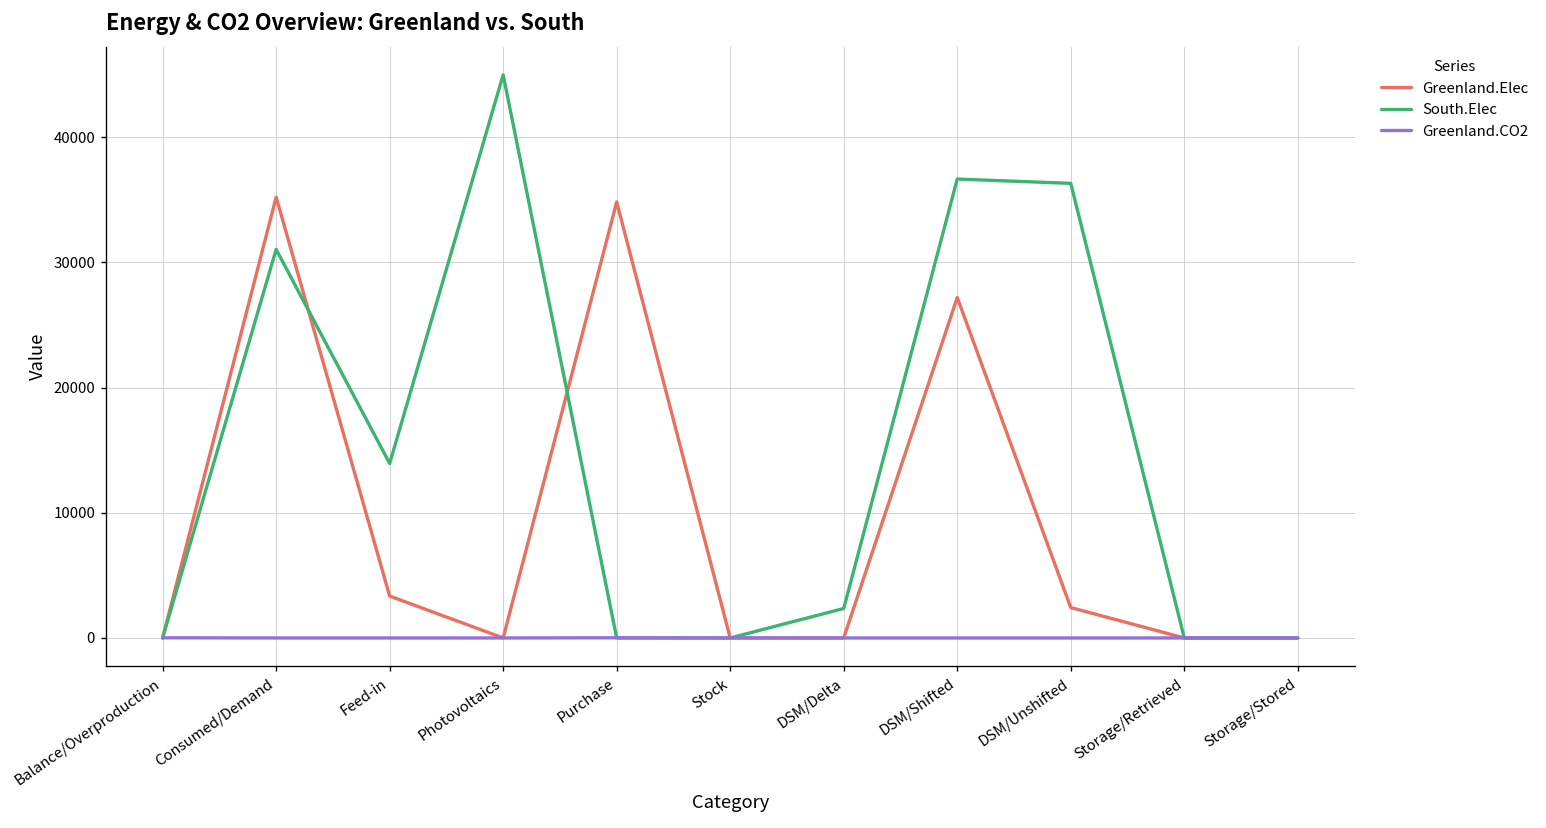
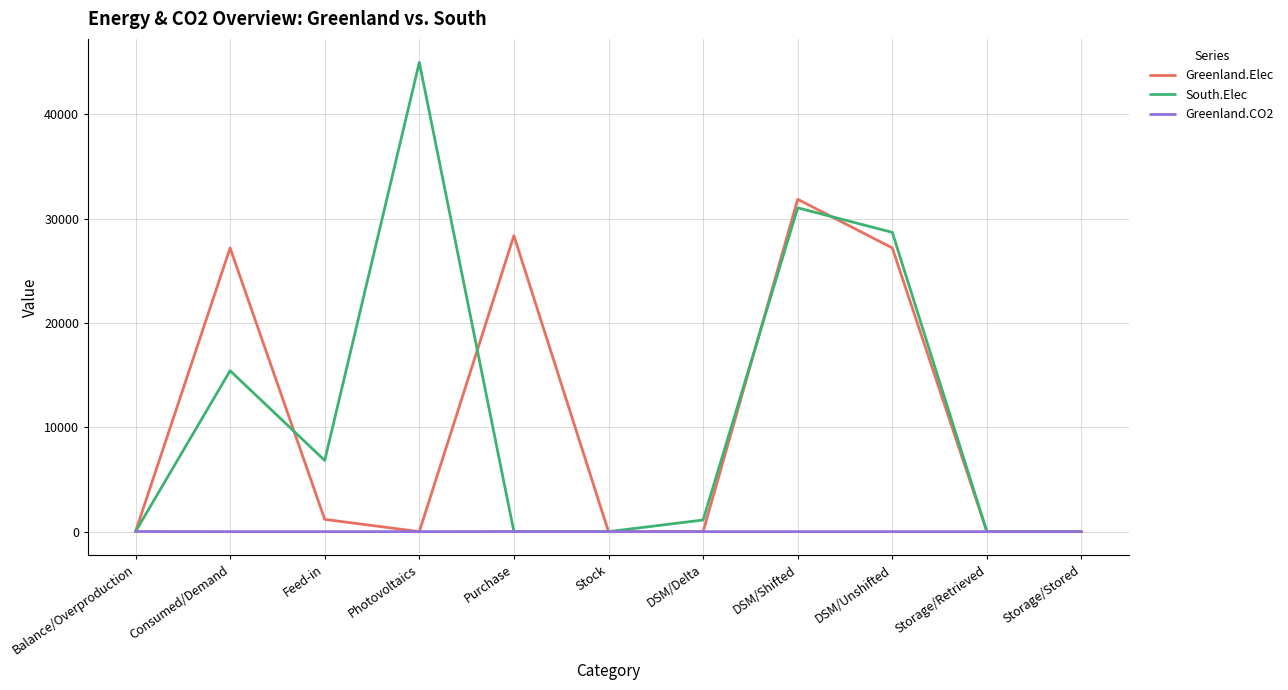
  {
    "Greenland.Elec": {
-     "Consumed/Demand": 35200,
-     "Feed-in": 3300,
-     "Purchase": 34800,
-     "DSM/Shifted": 27200,
-     "DSM/Unshifted": 2400
+     "Consumed/Demand": 27200,
+     "Feed-in": 1200,
+     "Purchase": 28400,
+     "DSM/Shifted": 31900,
+     "DSM/Unshifted": 27200
    },
    "South.Elec": {
-     "Consumed/Demand": 31000,
-     "Feed-in": 13900,
+     "Consumed/Demand": 15400,
+     "Feed-in": 6800,
      "Photovoltaics": 45000,
-     "DSM/Delta": 2400,
-     "DSM/Shifted": 36700,
-     "DSM/Unshifted": 36300
+     "DSM/Delta": 1100,
+     "DSM/Shifted": 31000,
+     "DSM/Unshifted": 28700
    },
    "Greenland.CO2": {
      "Consumed/Demand": 0,
      "Feed-in": 0,
      "DSM/Shifted": 0,
      "DSM/Unshifted": 0
    }
  }
